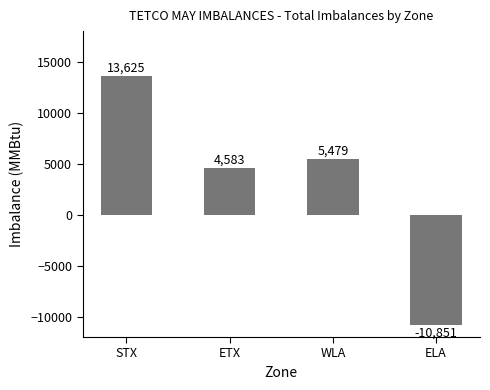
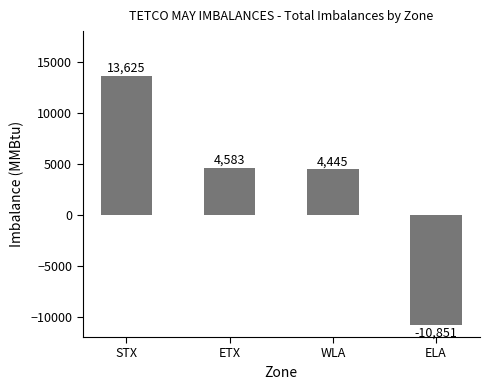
  {
    "STX": "13,625",
    "ETX": "4,583",
-   "WLA": "5,479",
+   "WLA": "4,445",
    "ELA": "-10,851"
  }
